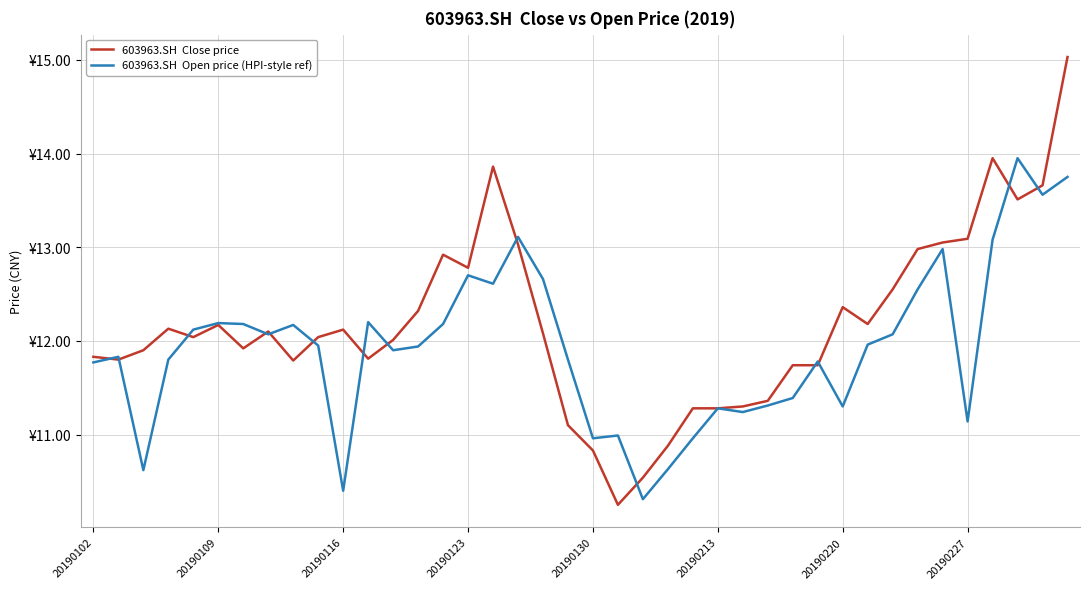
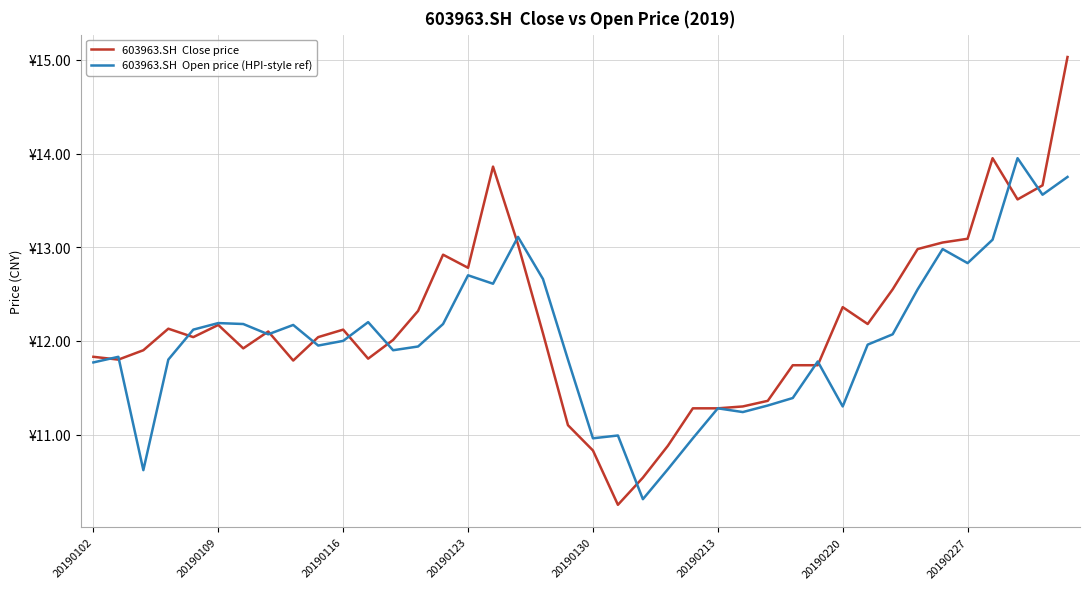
  {
    "603963.SH Close price": {
      "20190102": "¥11.8",
      "20190116": "¥12.1",
      "20190123": "¥12.8",
      "20190130": "¥10.8",
      "20190220": "¥12.4",
      "20190227": "¥13.1"
    },
    "603963.SH Open price (HPI-style ref)": {
      "20190102": "¥11.8",
-     "20190116": "¥10.4",
+     "20190116": "¥12.0",
      "20190123": "¥12.7",
      "20190130": "¥11.0",
      "20190220": "¥11.3",
-     "20190227": "¥11.1"
+     "20190227": "¥12.8"
    }
  }
